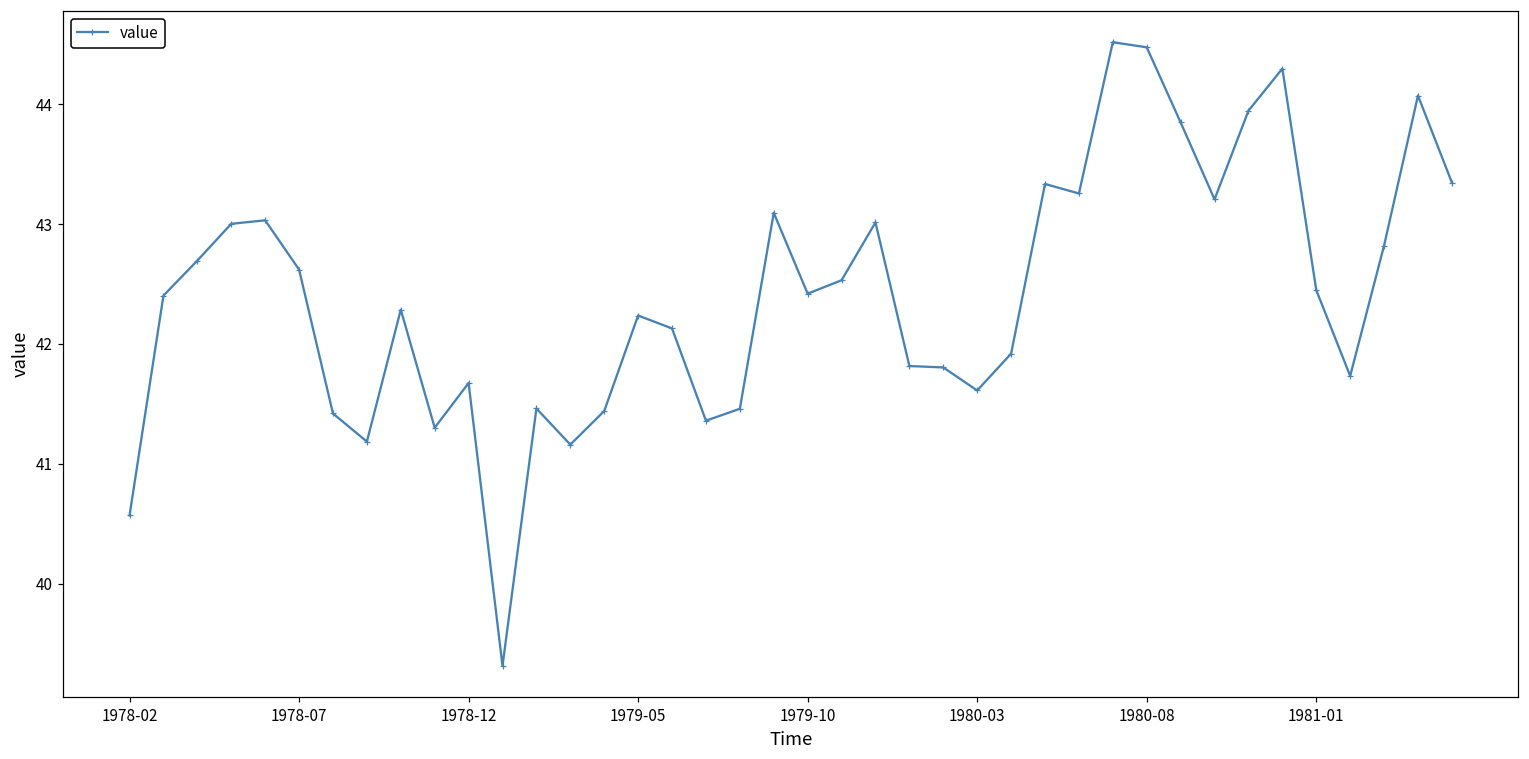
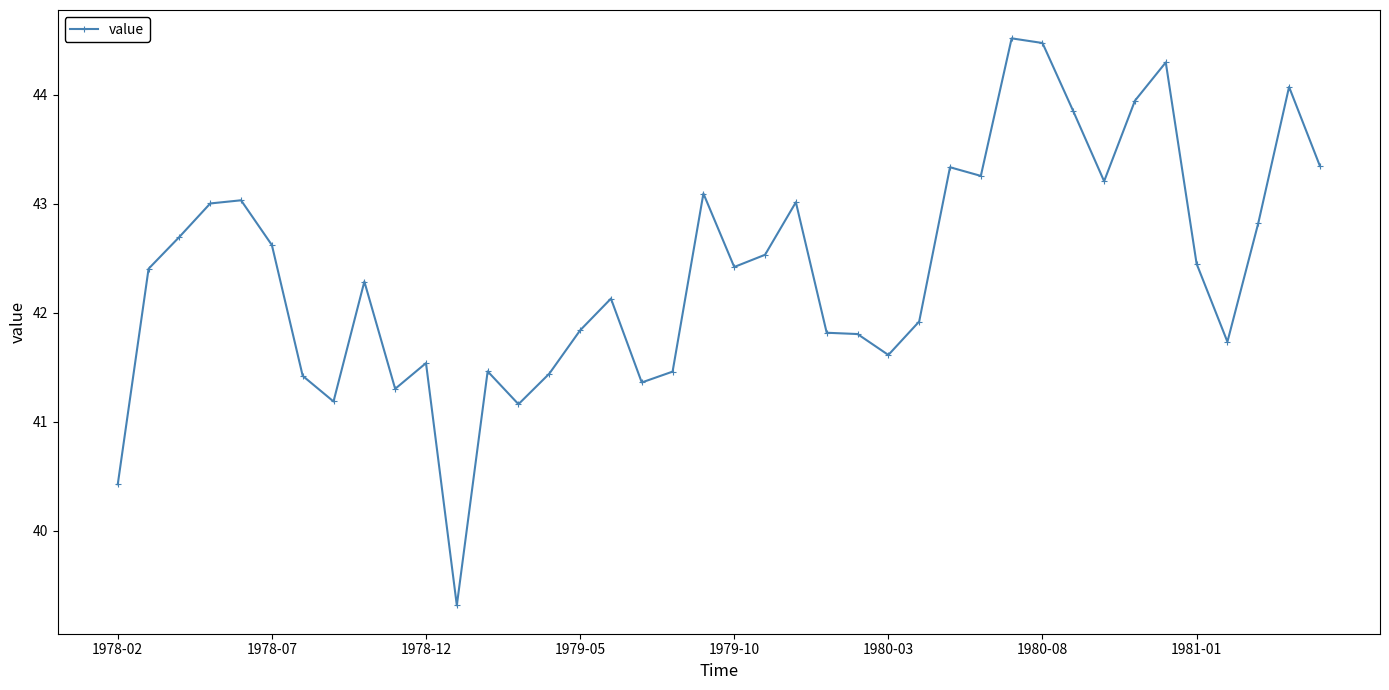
  {
-   "1978-02": 40.57,
+   "1978-02": 40.43,
    "1978-07": 42.62,
-   "1978-12": 41.67,
-   "1979-05": 42.24,
+   "1978-12": 41.54,
+   "1979-05": 41.84,
    "1979-10": 42.42,
    "1980-03": 41.61,
    "1980-08": 44.48,
    "1981-01": 42.45
  }
